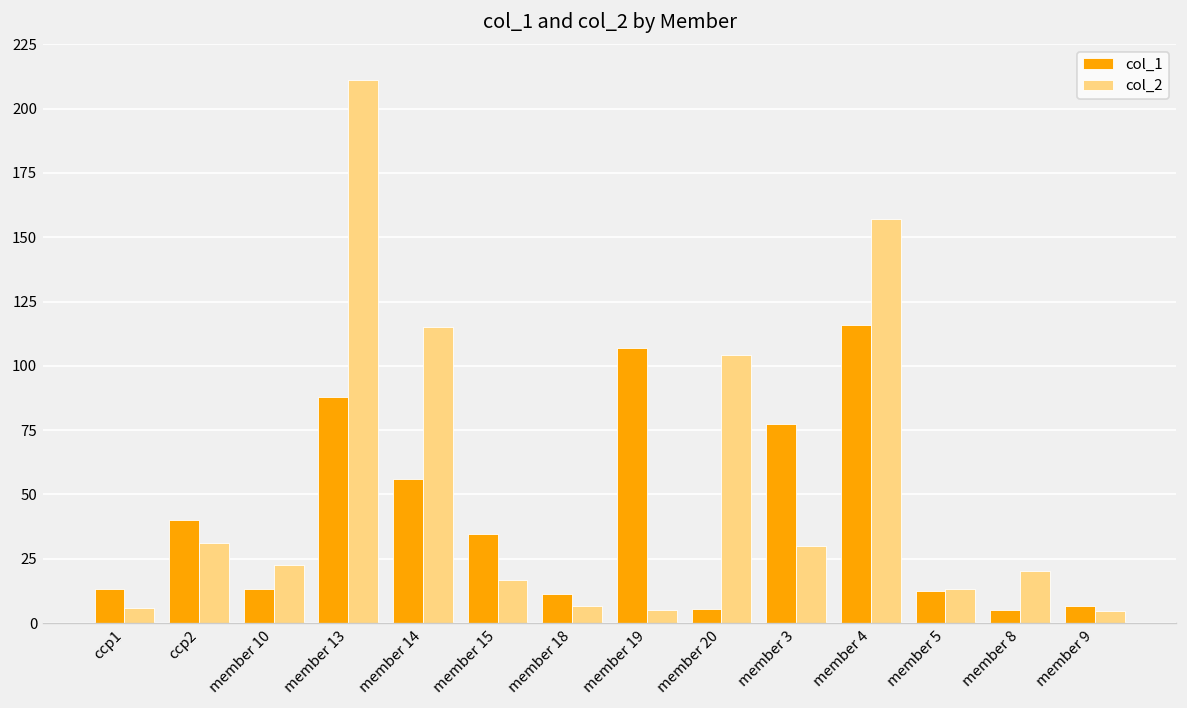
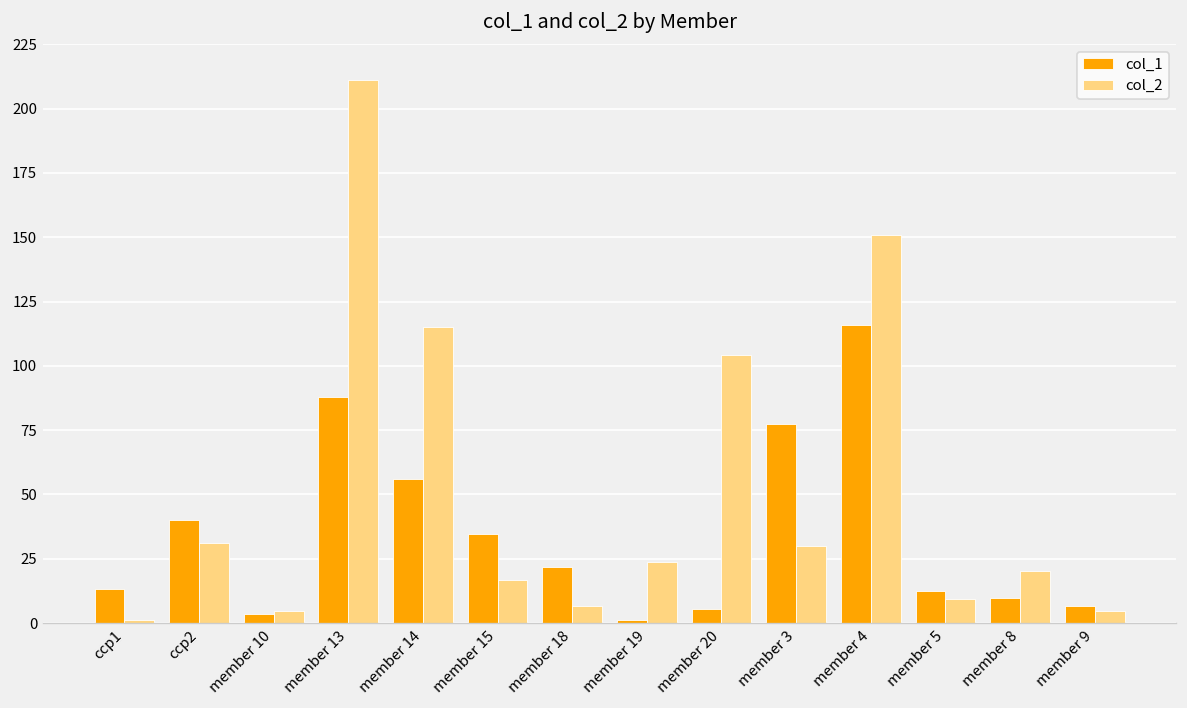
  {
    "col_1": {
      "ccp1": 13,
      "ccp2": 40,
-     "member 10": 13,
+     "member 10": 4,
      "member 13": 88,
      "member 14": 56,
      "member 15": 35,
-     "member 18": 11,
-     "member 19": 107,
+     "member 18": 22,
+     "member 19": 1,
      "member 20": 5,
      "member 3": 77,
      "member 4": 116,
      "member 5": 13,
-     "member 8": 5,
+     "member 8": 10,
      "member 9": 6
    },
    "col_2": {
-     "ccp1": 6,
+     "ccp1": 1,
      "ccp2": 31,
-     "member 10": 23,
+     "member 10": 5,
      "member 13": 211,
      "member 14": 115,
      "member 15": 17,
      "member 18": 6,
-     "member 19": 5,
+     "member 19": 24,
      "member 20": 104,
      "member 3": 30,
-     "member 4": 157,
-     "member 5": 13,
+     "member 4": 151,
+     "member 5": 9,
      "member 8": 20,
      "member 9": 5
    }
  }
